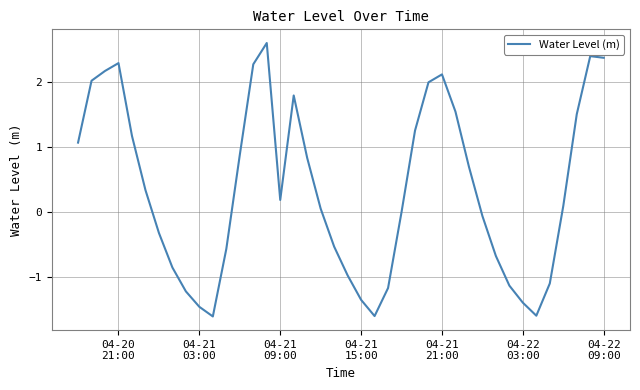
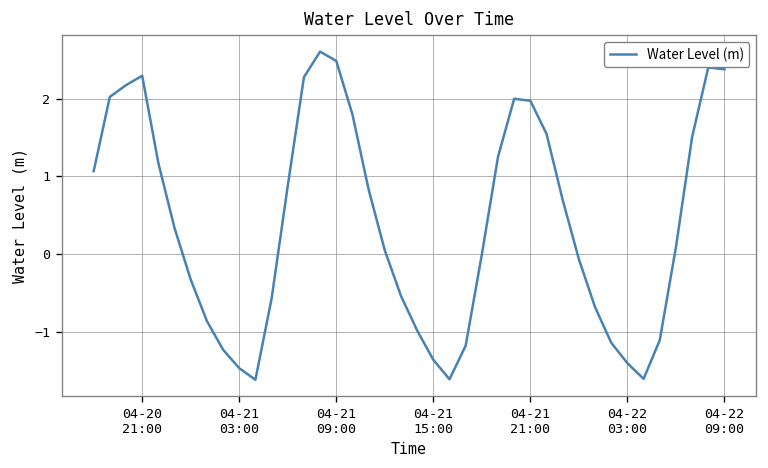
  {
    "04-20 21:00": 2.3,
    "04-21 03:00": -1.5,
-   "04-21 09:00": 0.2,
+   "04-21 09:00": 2.5,
    "04-21 15:00": -1.4,
-   "04-21 21:00": 2.1,
+   "04-21 21:00": 2.0,
    "04-22 03:00": -1.4,
    "04-22 09:00": 2.4
  }
